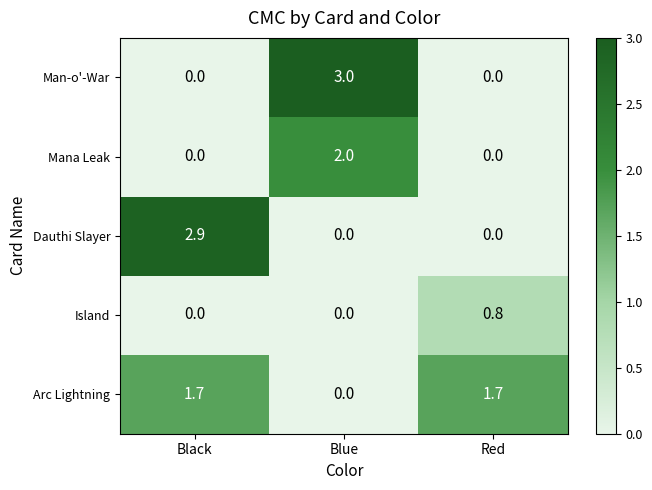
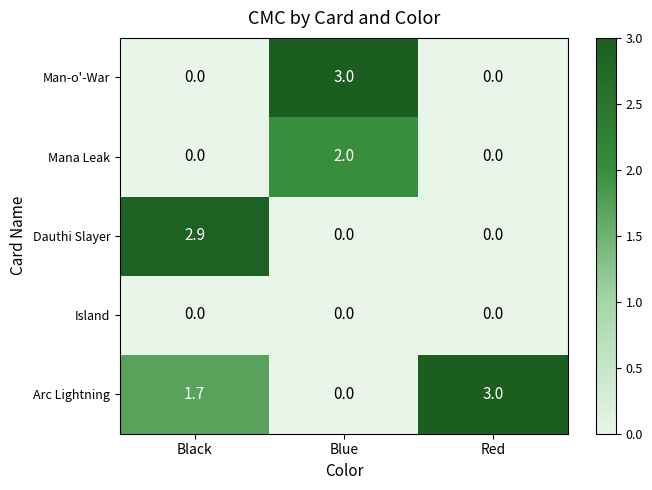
  {
    "Man-o'-War": {
      "Black": 0.0,
      "Blue": 3.0,
      "Red": 0.0
    },
    "Mana Leak": {
      "Black": 0.0,
      "Blue": 2.0,
      "Red": 0.0
    },
    "Dauthi Slayer": {
      "Black": 2.9,
      "Blue": 0.0,
      "Red": 0.0
    },
    "Island": {
      "Black": 0.0,
      "Blue": 0.0,
-     "Red": 0.8
+     "Red": 0.0
    },
    "Arc Lightning": {
      "Black": 1.7,
      "Blue": 0.0,
-     "Red": 1.7
+     "Red": 3.0
    }
  }
